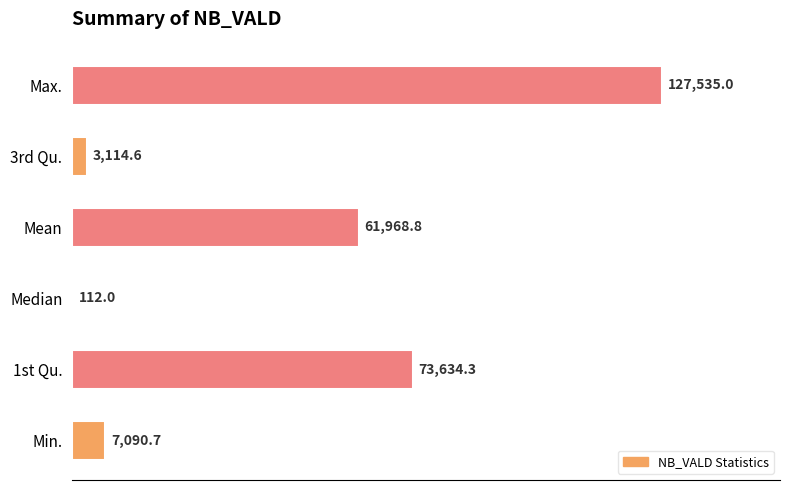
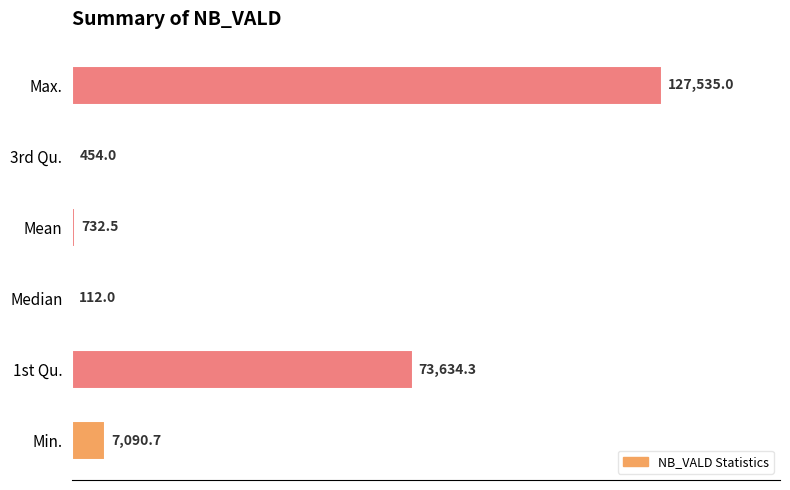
  {
    "Max.": "127,535.0",
-   "3rd Qu.": "3,114.6",
-   "Mean": "61,968.8",
+   "3rd Qu.": "454.0",
+   "Mean": "732.5",
    "Median": "112.0",
    "1st Qu.": "73,634.3",
    "Min.": "7,090.7"
  }
